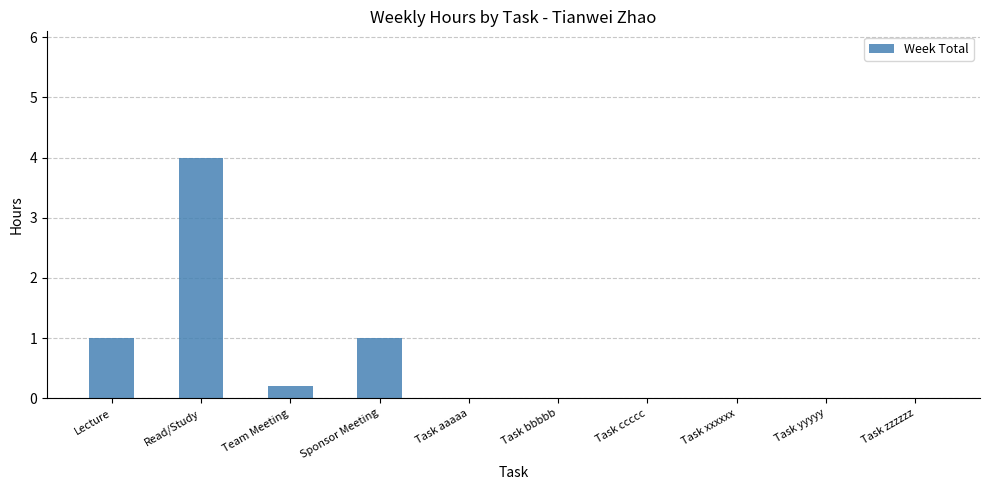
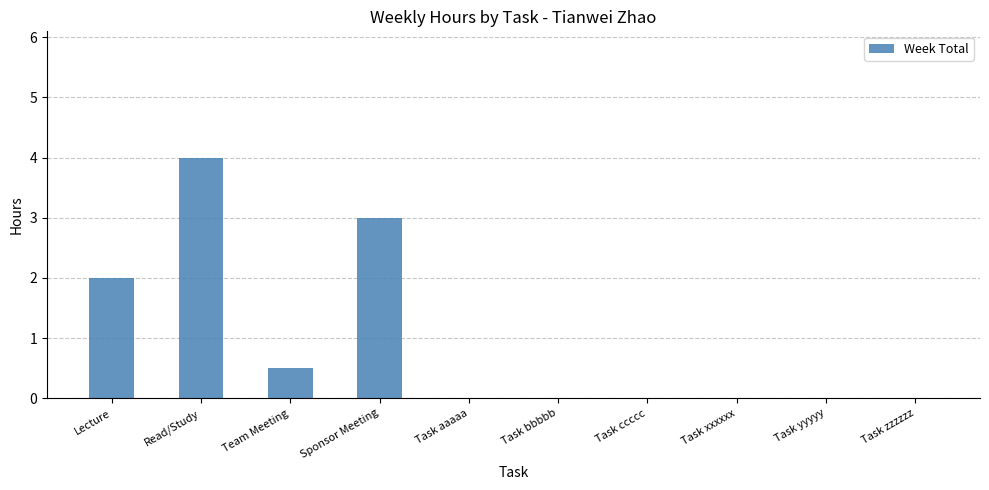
  {
-   "Lecture": 1,
+   "Lecture": 2,
    "Read/Study": 4.0,
-   "Team Meeting": 0.2,
-   "Sponsor Meeting": 1,
+   "Team Meeting": 0.5,
+   "Sponsor Meeting": 3,
    "Task aaaaa": 0.0,
    "Task bbbbb": 0.0,
    "Task ccccc": 0.0,
    "Task xxxxxx": 0.0,
    "Task yyyyy": 0.0,
    "Task zzzzzz": 0.0
  }
